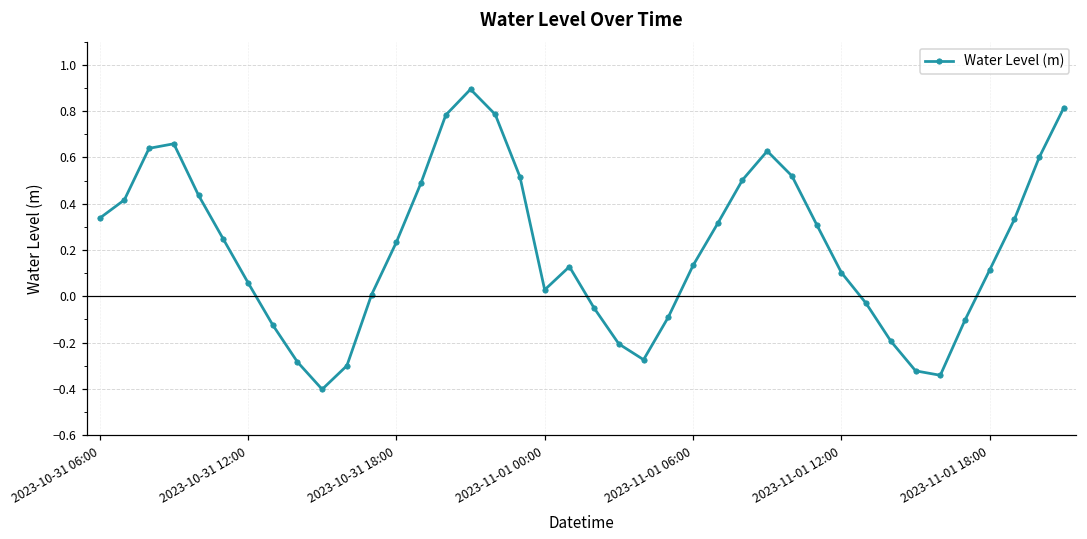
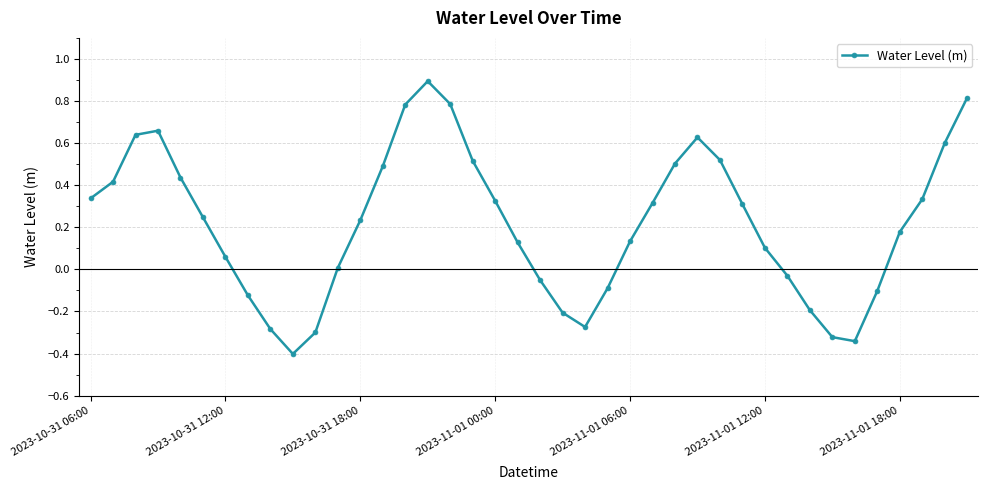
  {
    "2023-10-31 06:00": 0.34,
    "2023-10-31 12:00": 0.06,
    "2023-10-31 18:00": 0.23,
-   "2023-11-01 00:00": 0.03,
+   "2023-11-01 00:00": 0.33,
    "2023-11-01 06:00": 0.13,
    "2023-11-01 12:00": 0.10,
-   "2023-11-01 18:00": 0.11
+   "2023-11-01 18:00": 0.18
  }
